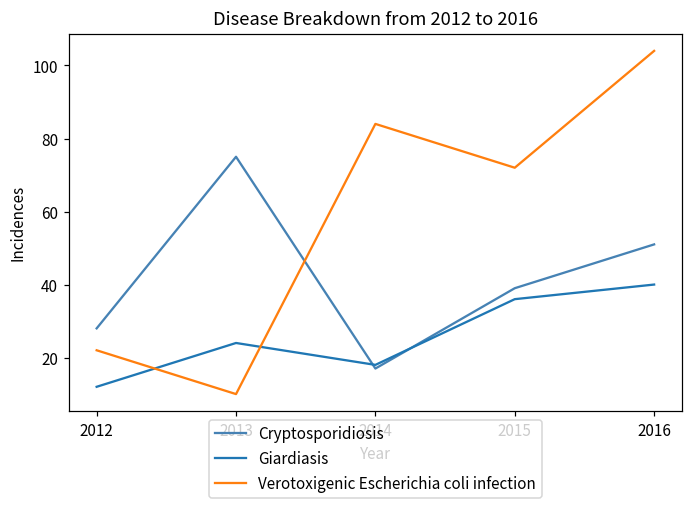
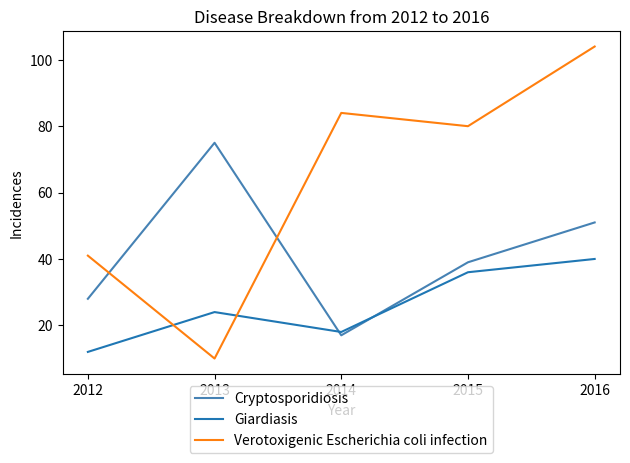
  {
    "Verotoxigenic Escherichia coli infection": {
-     "2012": 22,
+     "2012": 41,
      "2013": 10,
      "2014": 84,
-     "2015": 72,
+     "2015": 80,
      "2016": 104
    }
  }
